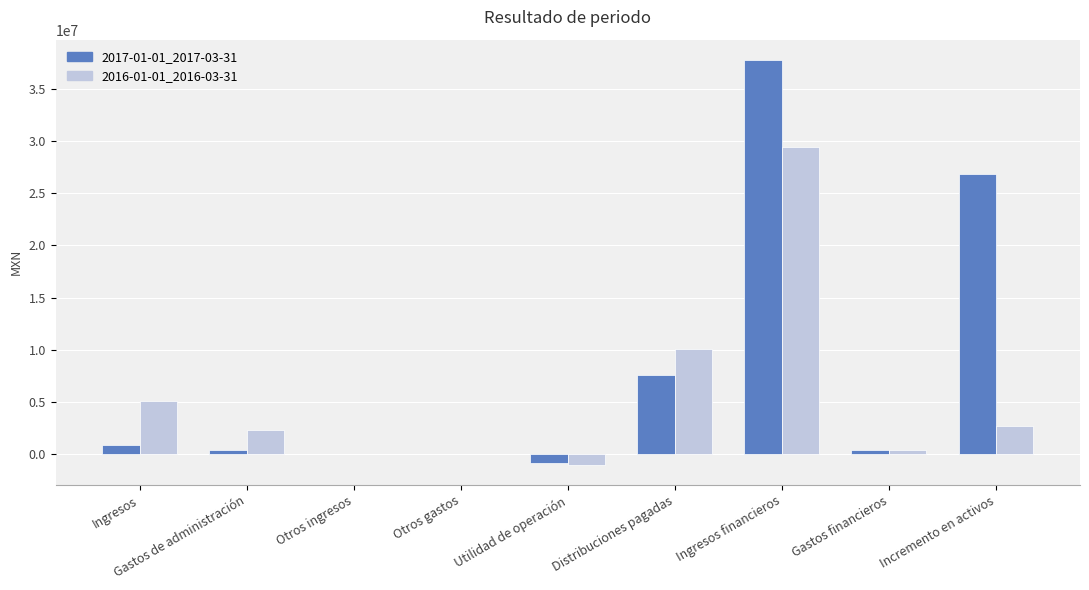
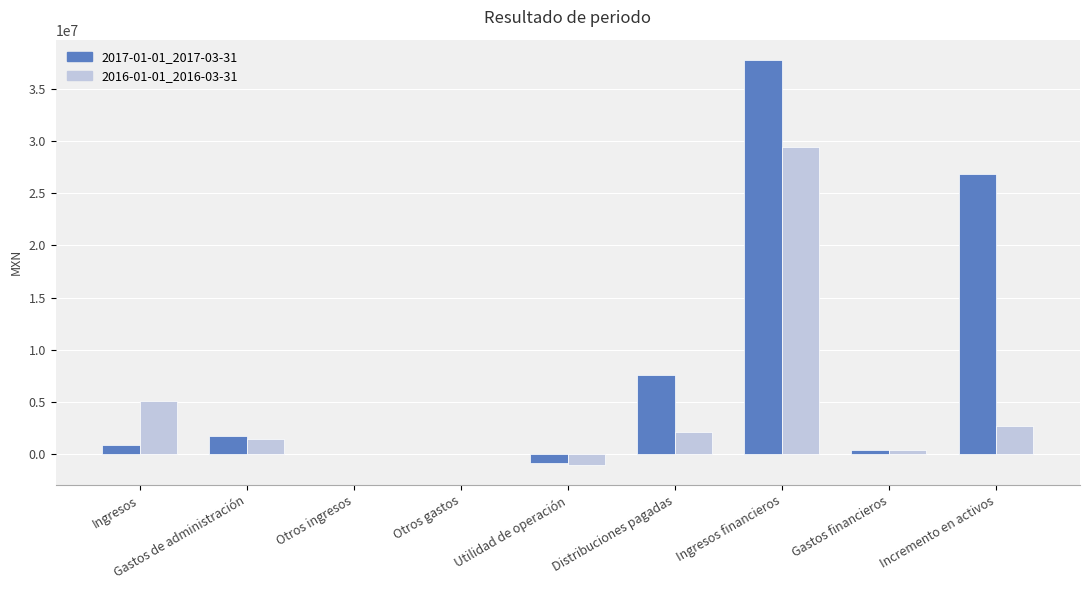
  {
    "2017-01-01_2017-03-31": {
      "Ingresos": 900000,
-     "Gastos de administración": 400000,
+     "Gastos de administración": 1800000,
      "Otros ingresos": 0,
      "Otros gastos": 0,
      "Utilidad de operación": -900000,
      "Distribuciones pagadas": 7500000,
      "Ingresos financieros": 37800000,
      "Gastos financieros": 400000,
      "Incremento en activos": 26800000
    },
    "2016-01-01_2016-03-31": {
      "Ingresos": 5100000,
-     "Gastos de administración": 2300000,
+     "Gastos de administración": 1500000,
      "Otros ingresos": 0,
      "Otros gastos": 0,
      "Utilidad de operación": -1000000,
-     "Distribuciones pagadas": 10100000,
+     "Distribuciones pagadas": 2100000,
      "Ingresos financieros": 29500000,
      "Gastos financieros": 400000,
      "Incremento en activos": 2700000
    }
  }
